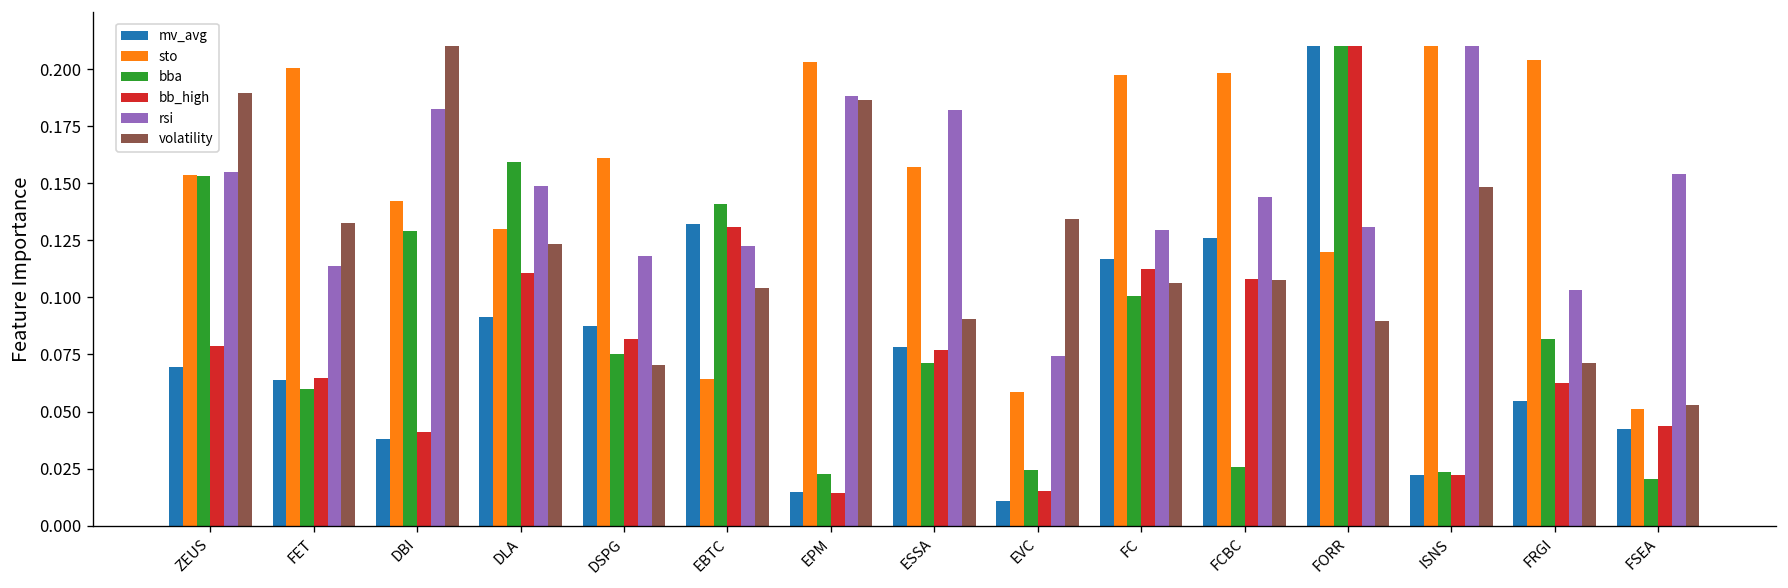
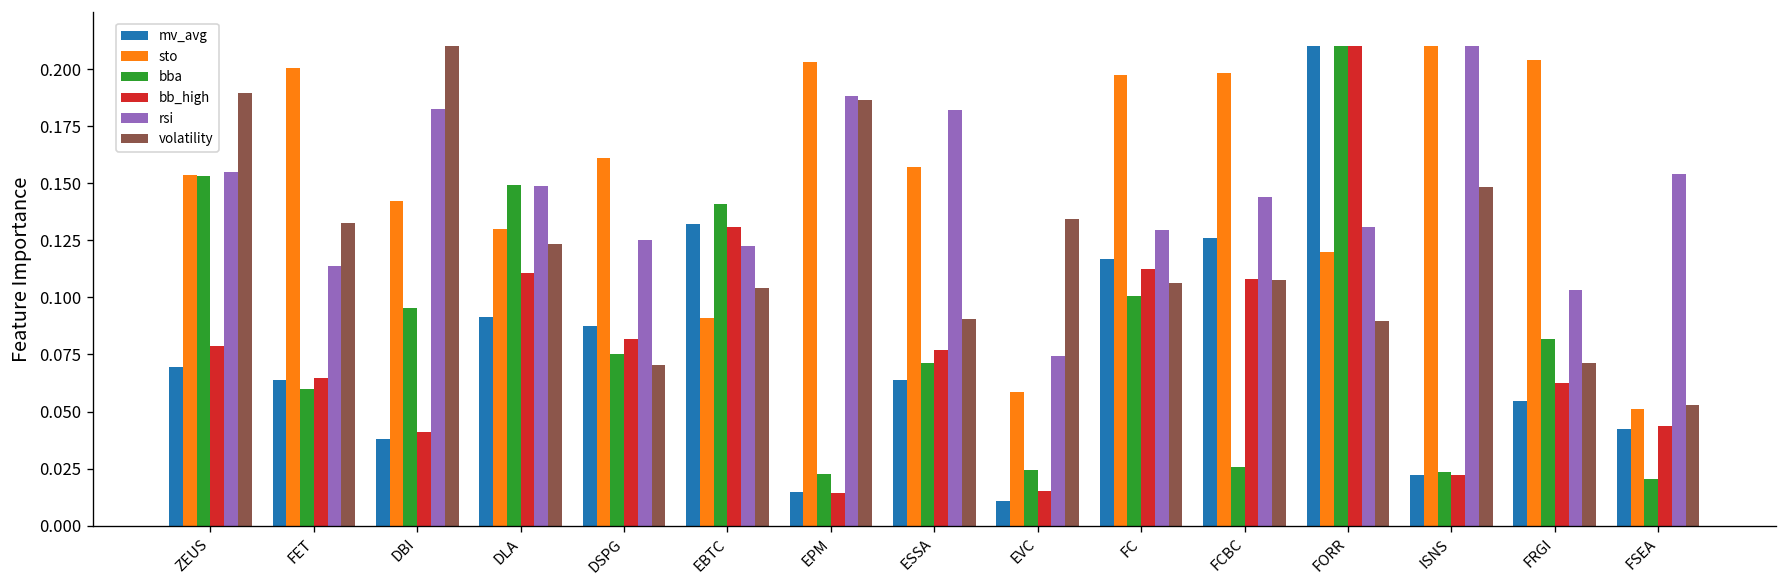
  {
    "mv_avg": {
      "ZEUS": 0.070,
      "FET": 0.064,
      "DBI": 0.038,
      "DLA": 0.092,
      "DSPG": 0.088,
      "EBTC": 0.132,
      "EPM": 0.015,
-     "ESSA": 0.078,
+     "ESSA": 0.064,
      "EVC": 0.011,
      "FC": 0.117,
      "FCBC": 0.126,
      "FORR": 0.210,
      "ISNS": 0.022,
      "FRGI": 0.054,
      "FSEA": 0.042
    },
    "sto": {
      "ZEUS": 0.154,
      "FET": 0.200,
      "DBI": 0.142,
      "DLA": 0.130,
      "DSPG": 0.161,
-     "EBTC": 0.064,
+     "EBTC": 0.091,
      "EPM": 0.203,
      "ESSA": 0.157,
      "EVC": 0.059,
      "FC": 0.198,
      "FCBC": 0.198,
      "FORR": 0.120,
      "ISNS": 0.210,
      "FRGI": 0.204,
      "FSEA": 0.051
    },
    "bba": {
      "ZEUS": 0.153,
      "FET": 0.060,
-     "DBI": 0.129,
-     "DLA": 0.159,
+     "DBI": 0.095,
+     "DLA": 0.149,
      "DSPG": 0.075,
      "EBTC": 0.141,
      "EPM": 0.022,
      "ESSA": 0.071,
      "EVC": 0.024,
      "FC": 0.100,
      "FCBC": 0.026,
      "FORR": 0.210,
      "ISNS": 0.024,
      "FRGI": 0.082,
      "FSEA": 0.020
    },
    "bb_high": {
      "ZEUS": 0.079,
      "FET": 0.065,
      "DBI": 0.041,
      "DLA": 0.111,
      "DSPG": 0.082,
      "EBTC": 0.131,
      "EPM": 0.014,
      "ESSA": 0.077,
      "EVC": 0.015,
      "FC": 0.113,
      "FCBC": 0.108,
      "FORR": 0.210,
      "ISNS": 0.022,
      "FRGI": 0.062,
      "FSEA": 0.044
    },
    "rsi": {
      "ZEUS": 0.155,
      "FET": 0.114,
      "DBI": 0.183,
      "DLA": 0.149,
-     "DSPG": 0.118,
+     "DSPG": 0.125,
      "EBTC": 0.123,
      "EPM": 0.188,
      "ESSA": 0.182,
      "EVC": 0.074,
      "FC": 0.129,
      "FCBC": 0.144,
      "FORR": 0.131,
      "ISNS": 0.210,
      "FRGI": 0.103,
      "FSEA": 0.154
    },
    "volatility": {
      "ZEUS": 0.190,
      "FET": 0.133,
      "DBI": 0.210,
      "DLA": 0.123,
      "DSPG": 0.070,
      "EBTC": 0.104,
      "EPM": 0.186,
      "ESSA": 0.090,
      "EVC": 0.134,
      "FC": 0.106,
      "FCBC": 0.107,
      "FORR": 0.089,
      "ISNS": 0.148,
      "FRGI": 0.071,
      "FSEA": 0.053
    }
  }
